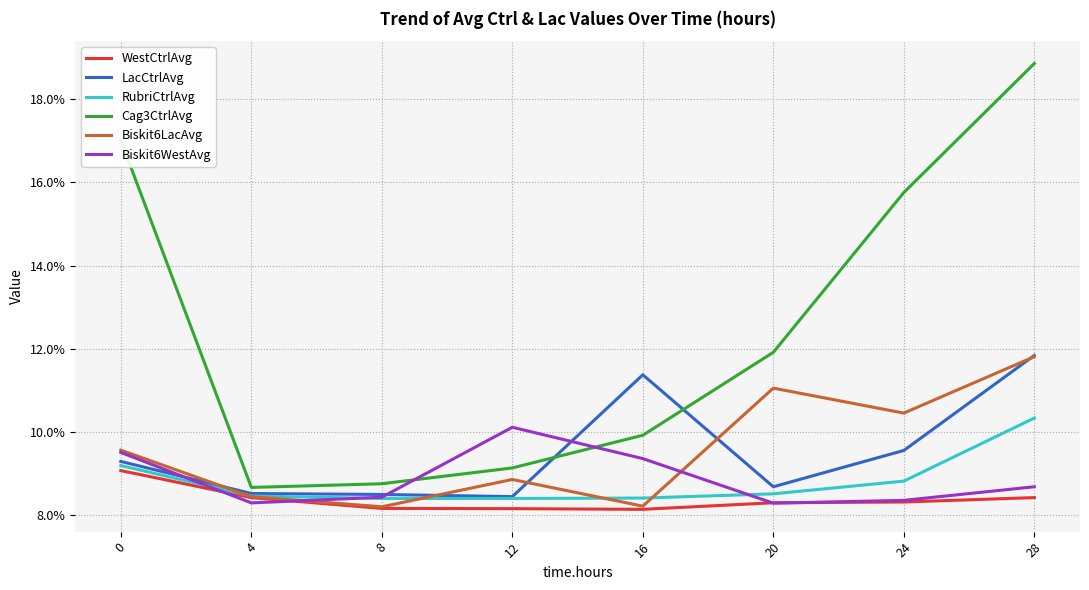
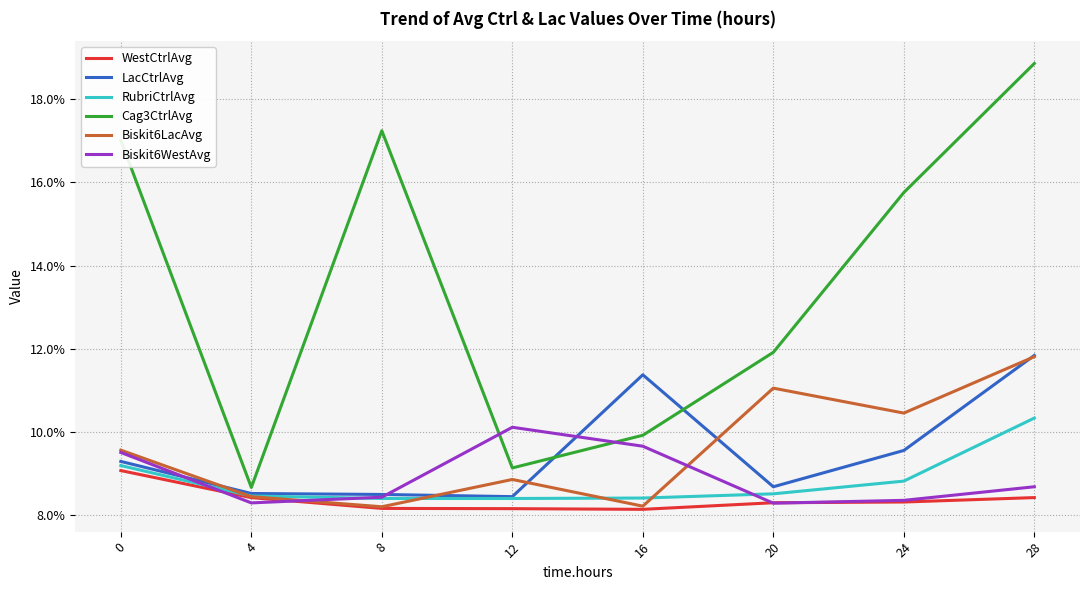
  {
    "LacCtrlAvg": {
      "0": "9.3%",
      "8": "8.5%",
      "16": "11.4%",
      "20": "8.7%",
      "24": "9.6%"
    },
    "RubriCtrlAvg": {
      "0": "9.2%",
      "16": "8.4%",
      "20": "8.5%",
      "24": "8.8%",
      "28": "10.3%"
    },
    "Cag3CtrlAvg": {
      "4": "8.7%",
-     "8": "8.8%",
+     "8": "17.2%",
      "12": "9.1%",
      "16": "9.9%",
      "20": "11.9%",
      "24": "15.8%",
      "28": "18.9%"
    },
    "Biskit6WestAvg": {
      "4": "8.3%",
      "12": "10.1%",
-     "16": "9.4%",
+     "16": "9.7%",
      "28": "8.7%"
    }
  }
